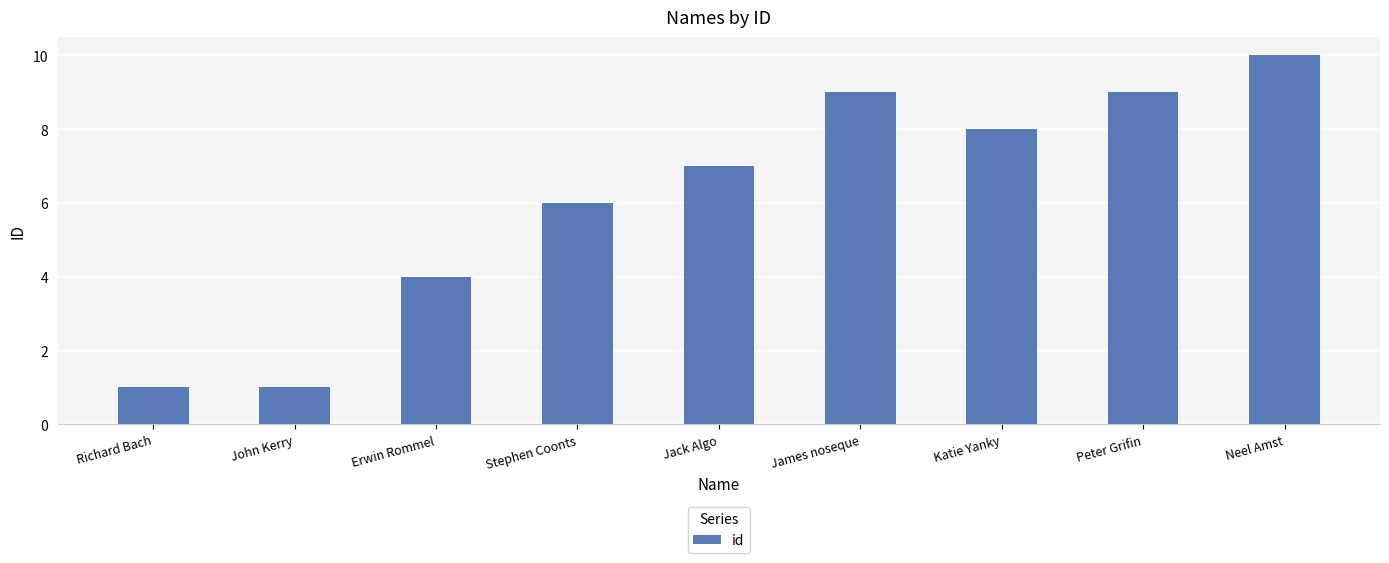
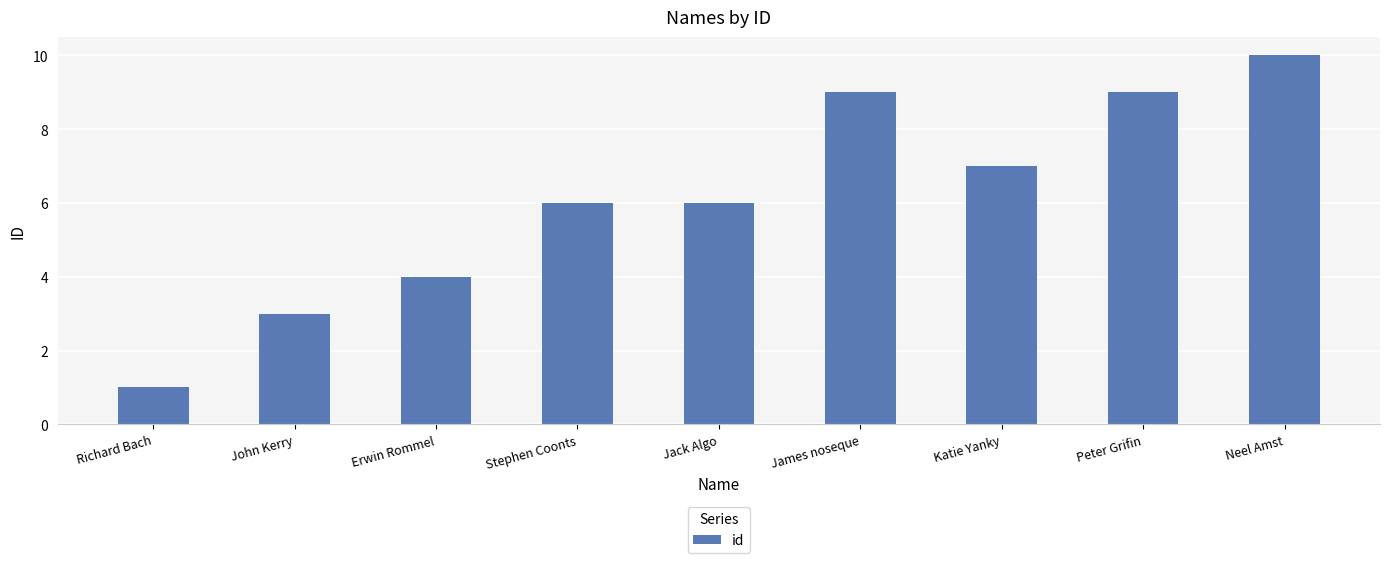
  {
    "Richard Bach": 1,
-   "John Kerry": 1,
+   "John Kerry": 3,
    "Erwin Rommel": 4,
    "Stephen Coonts": 6,
-   "Jack Algo": 7,
+   "Jack Algo": 6,
    "James noseque": 9,
-   "Katie Yanky": 8,
+   "Katie Yanky": 7,
    "Peter Grifin": 9,
    "Neel Amst": 10
  }
